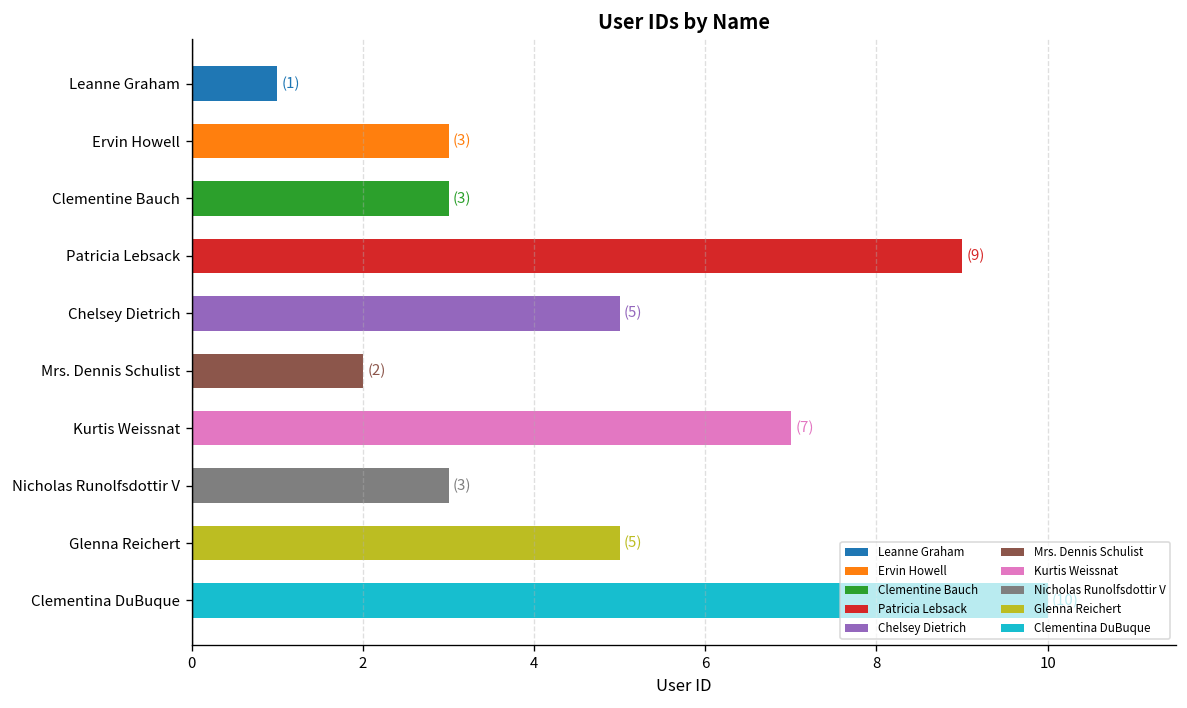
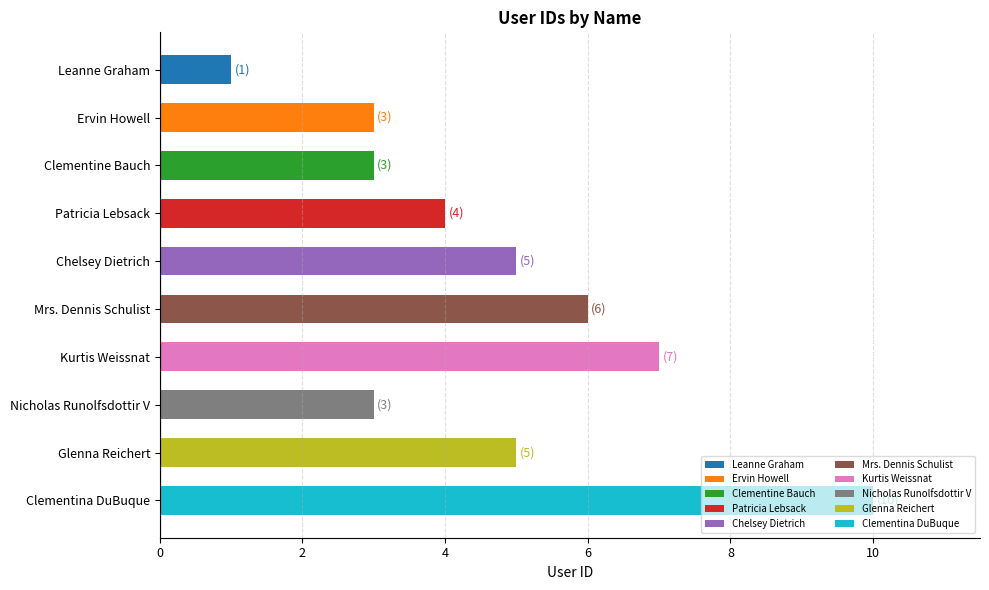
  {
    "Leanne Graham": "(1)",
    "Ervin Howell": "(3)",
    "Clementine Bauch": "(3)",
-   "Patricia Lebsack": "(9)",
+   "Patricia Lebsack": "(4)",
    "Chelsey Dietrich": "(5)",
-   "Mrs. Dennis Schulist": "(2)",
+   "Mrs. Dennis Schulist": "(6)",
    "Kurtis Weissnat": "(7)",
    "Nicholas Runolfsdottir V": "(3)",
    "Glenna Reichert": "(5)"
  }
